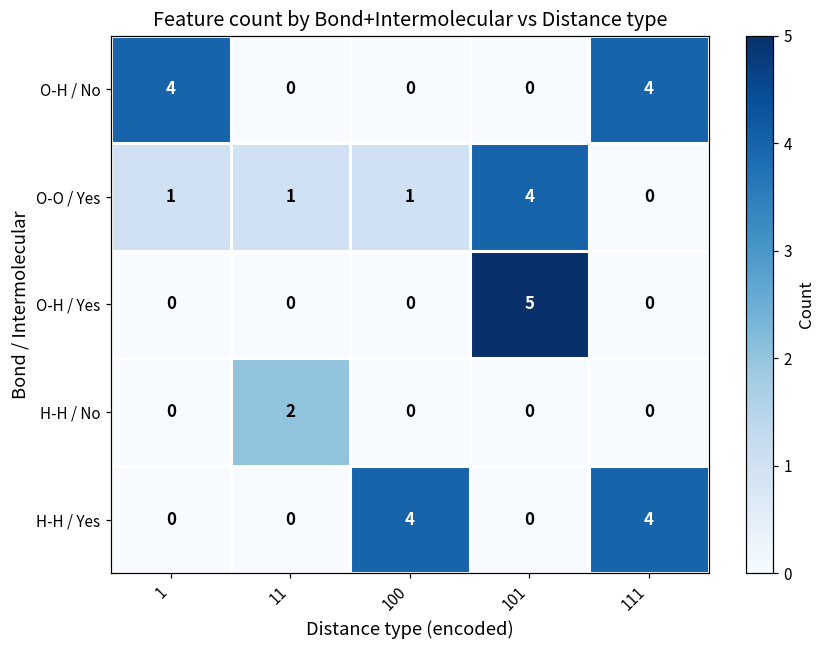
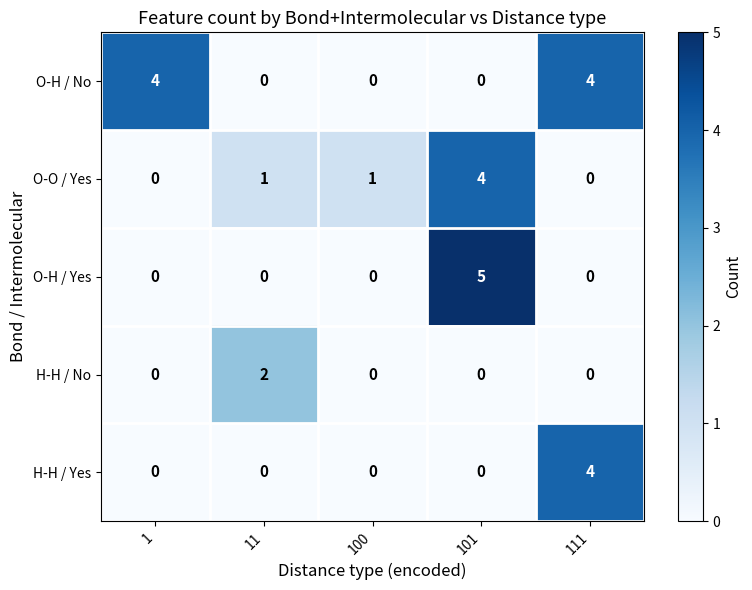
  {
    "O-H / No": {
      "1": 4,
      "11": 0,
      "100": 0,
      "101": 0,
      "111": 4
    },
    "O-O / Yes": {
-     "1": 1,
+     "1": 0,
      "11": 1,
      "100": 1,
      "101": 4,
      "111": 0
    },
    "O-H / Yes": {
      "1": 0,
      "11": 0,
      "100": 0,
      "101": 5,
      "111": 0
    },
    "H-H / No": {
      "1": 0,
      "11": 2,
      "100": 0,
      "101": 0,
      "111": 0
    },
    "H-H / Yes": {
      "1": 0,
      "11": 0,
-     "100": 4,
+     "100": 0,
      "101": 0,
      "111": 4
    }
  }
